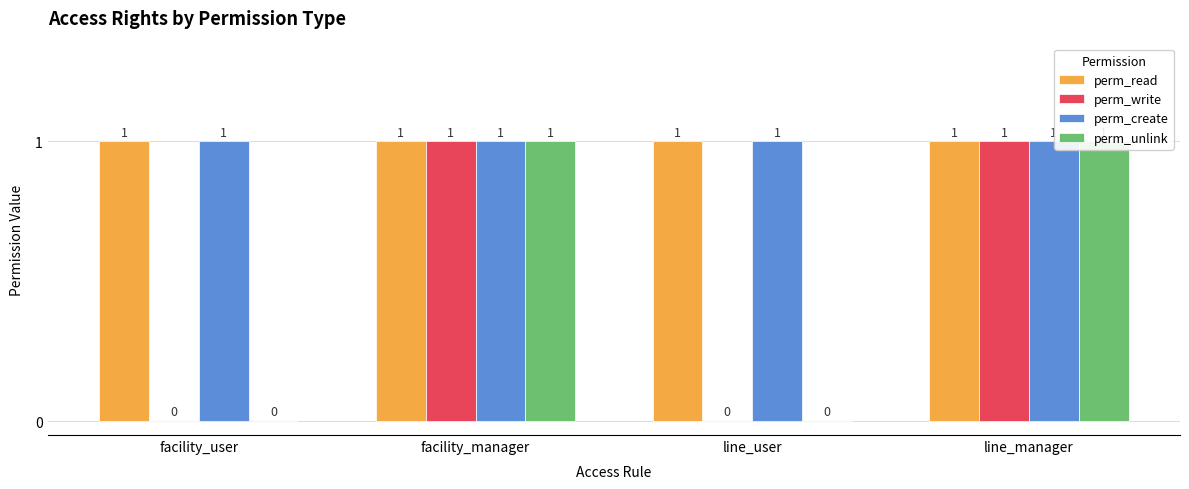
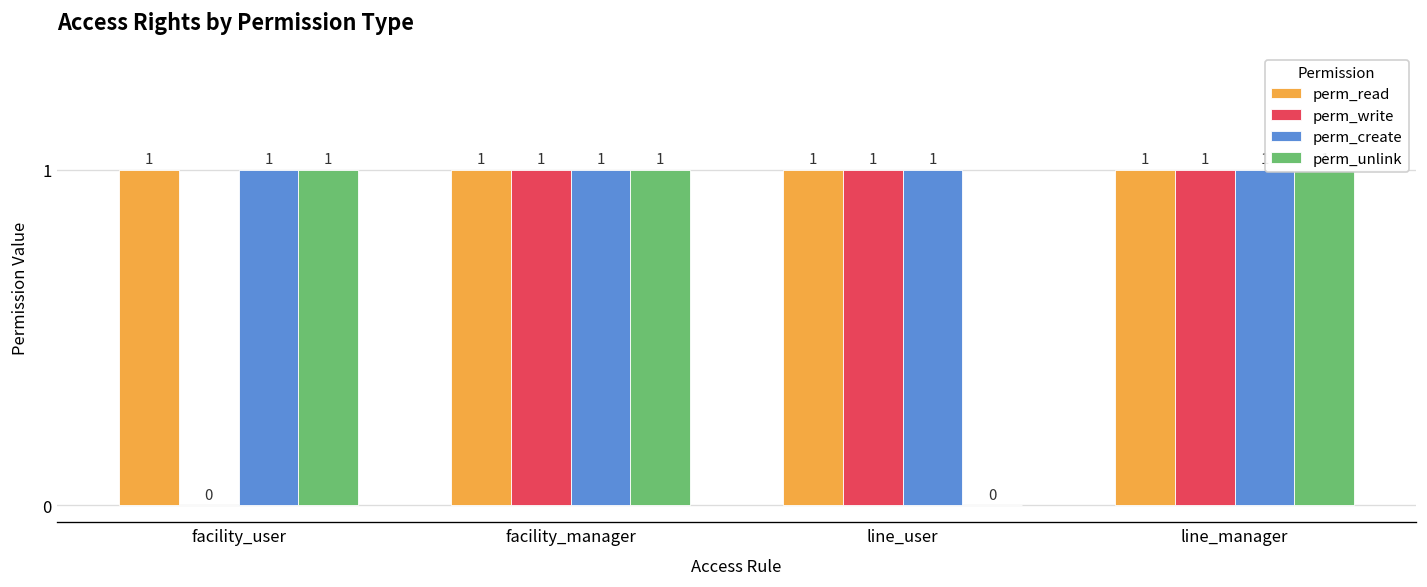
  {
    "perm_read": {
      "facility_user": 1,
      "facility_manager": 1,
      "line_user": 1,
      "line_manager": 1
    },
    "perm_write": {
      "facility_user": 0,
      "facility_manager": 1,
-     "line_user": 0,
+     "line_user": 1,
      "line_manager": 1
    },
    "perm_create": {
      "facility_user": 1,
      "facility_manager": 1,
      "line_user": 1
    },
    "perm_unlink": {
-     "facility_user": 0,
+     "facility_user": 1,
      "facility_manager": 1,
      "line_user": 0
    }
  }
